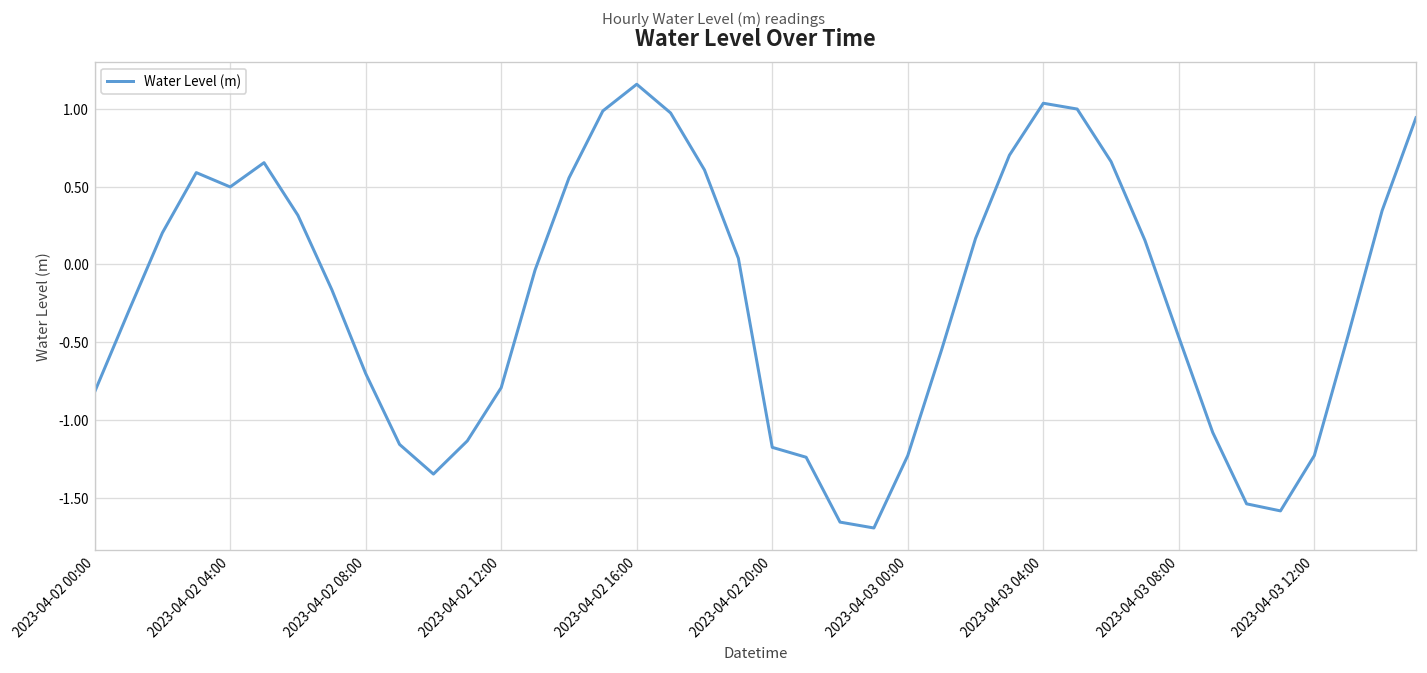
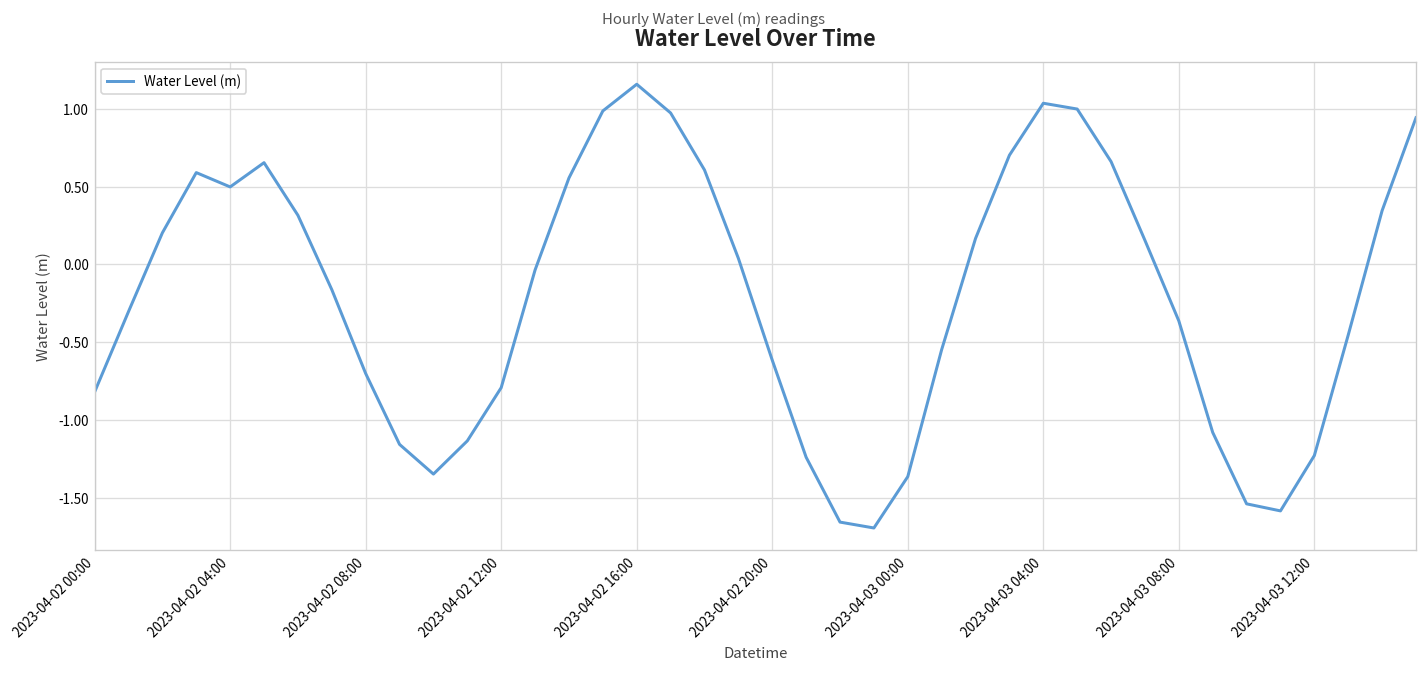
  {
    "2023-04-02 00:00": -0.82,
    "2023-04-02 04:00": 0.50,
    "2023-04-02 08:00": -0.70,
    "2023-04-02 12:00": -0.79,
    "2023-04-02 16:00": 1.16,
-   "2023-04-02 20:00": -1.18,
-   "2023-04-03 00:00": -1.23,
+   "2023-04-02 20:00": -0.62,
+   "2023-04-03 00:00": -1.36,
    "2023-04-03 04:00": 1.04,
-   "2023-04-03 08:00": -0.47,
+   "2023-04-03 08:00": -0.36,
    "2023-04-03 12:00": -1.23
  }
